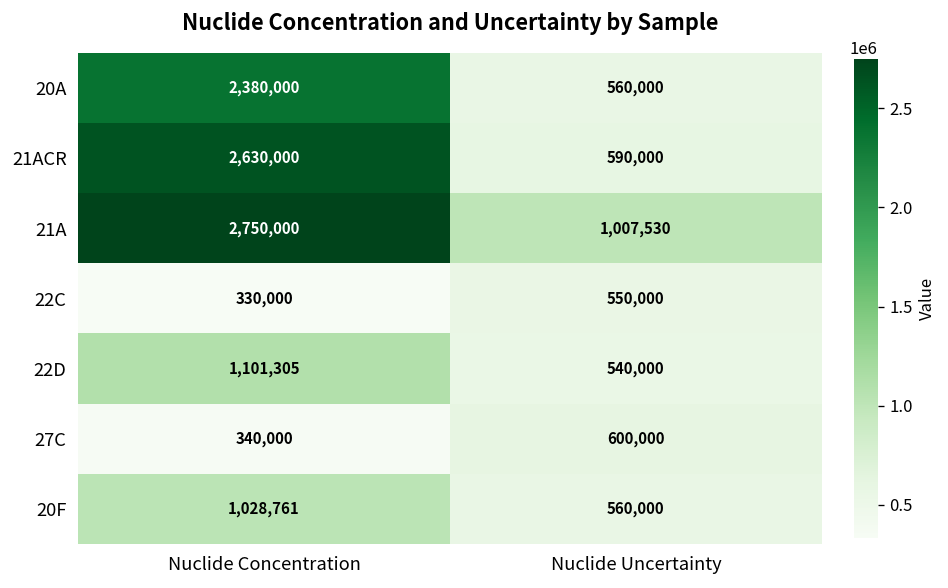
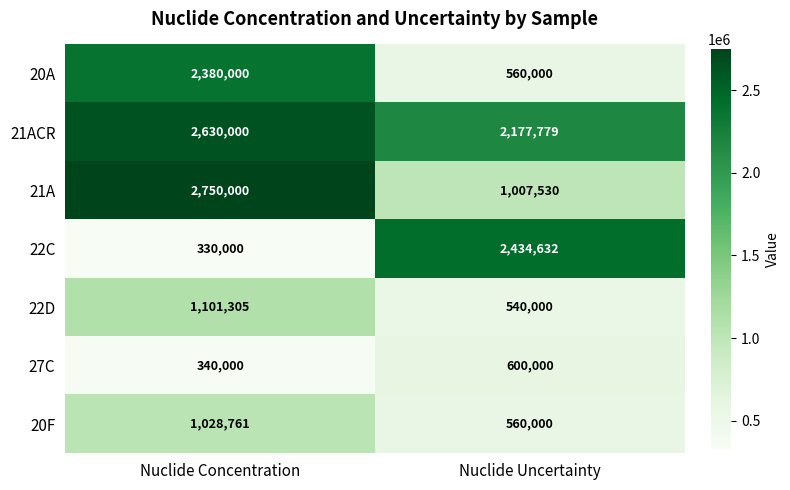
  {
    "20A": {
      "Nuclide Concentration": "2,380,000",
      "Nuclide Uncertainty": "560,000"
    },
    "21ACR": {
      "Nuclide Concentration": "2,630,000",
-     "Nuclide Uncertainty": "590,000"
+     "Nuclide Uncertainty": "2,177,779"
    },
    "21A": {
      "Nuclide Concentration": "2,750,000",
      "Nuclide Uncertainty": "1,007,530"
    },
    "22C": {
      "Nuclide Concentration": "330,000",
-     "Nuclide Uncertainty": "550,000"
+     "Nuclide Uncertainty": "2,434,632"
    },
    "22D": {
      "Nuclide Concentration": "1,101,305",
      "Nuclide Uncertainty": "540,000"
    },
    "27C": {
      "Nuclide Concentration": "340,000",
      "Nuclide Uncertainty": "600,000"
    },
    "20F": {
      "Nuclide Concentration": "1,028,761",
      "Nuclide Uncertainty": "560,000"
    }
  }
